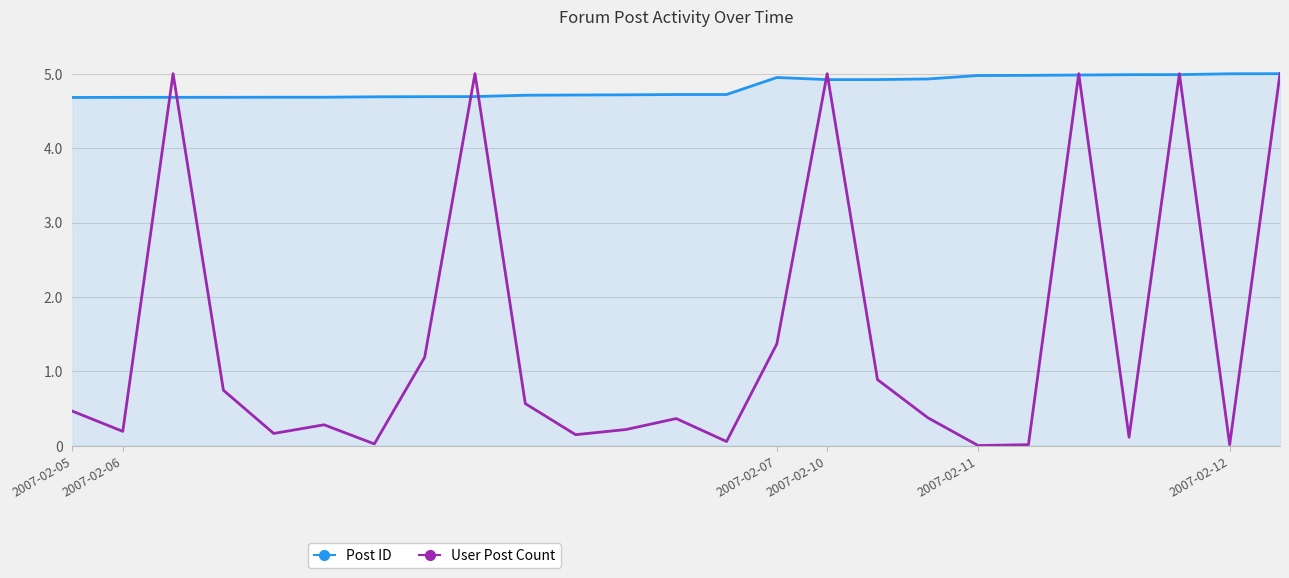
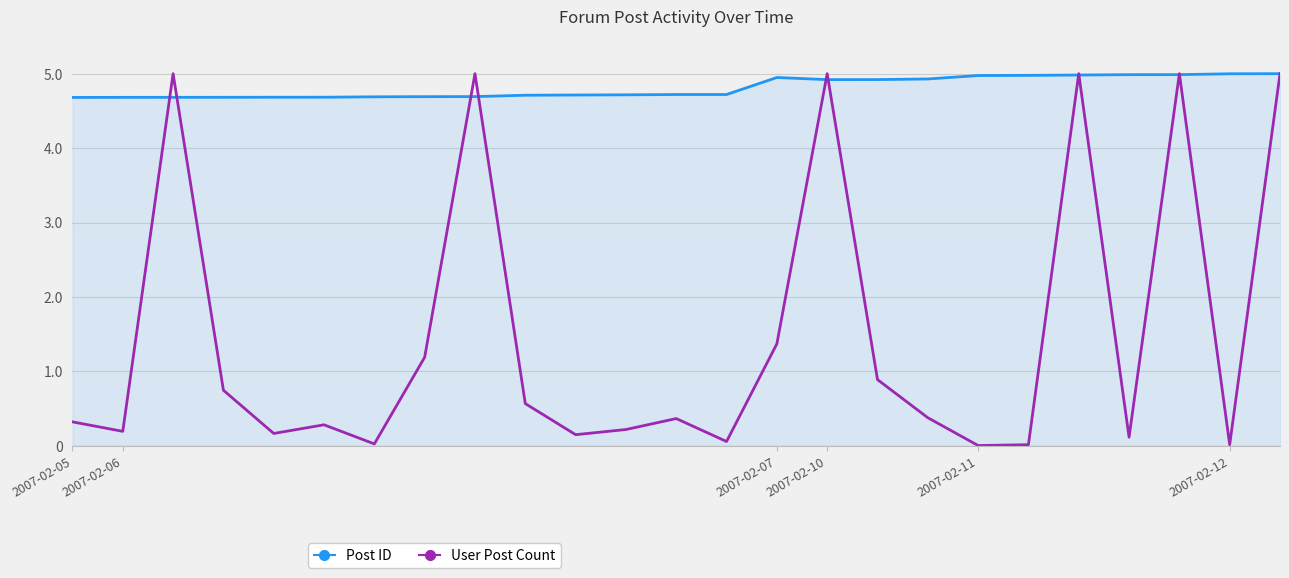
  {
    "Post ID": {
      "2007-02-05": 4.7,
      "2007-02-07": 4.9
    },
    "User Post Count": {
-     "2007-02-05": 0.5,
+     "2007-02-05": 0.3,
      "2007-02-07": 1.4
    }
  }
